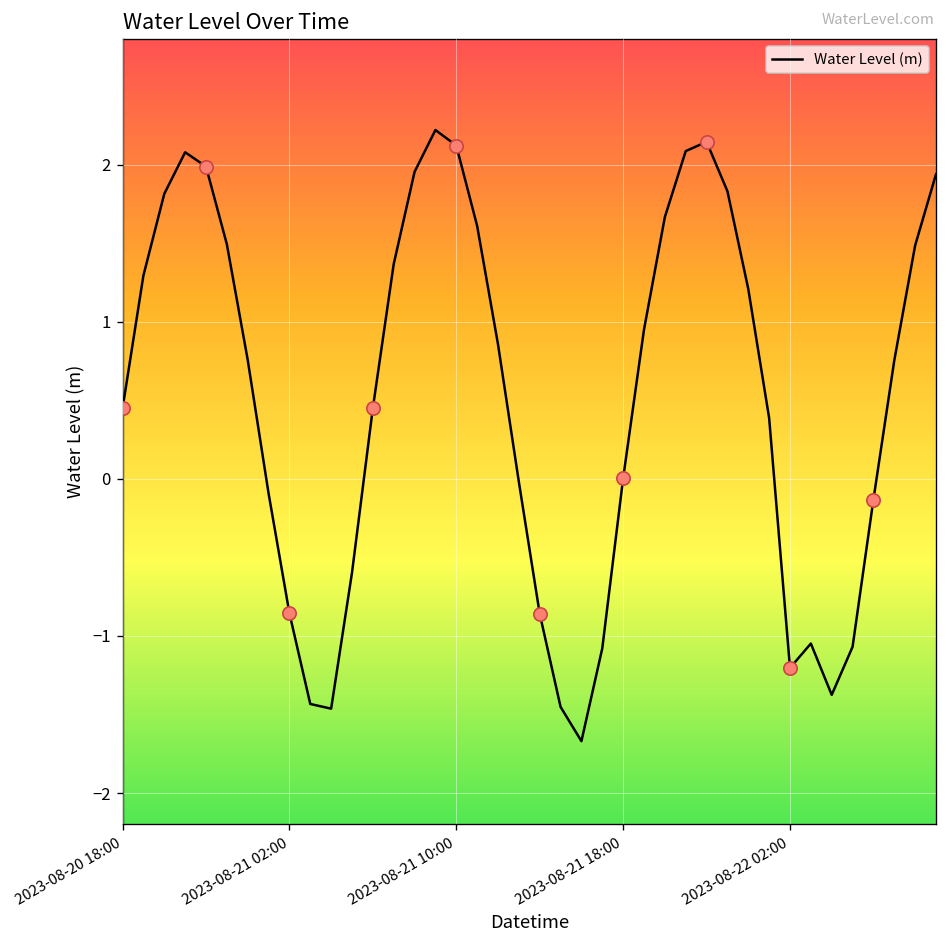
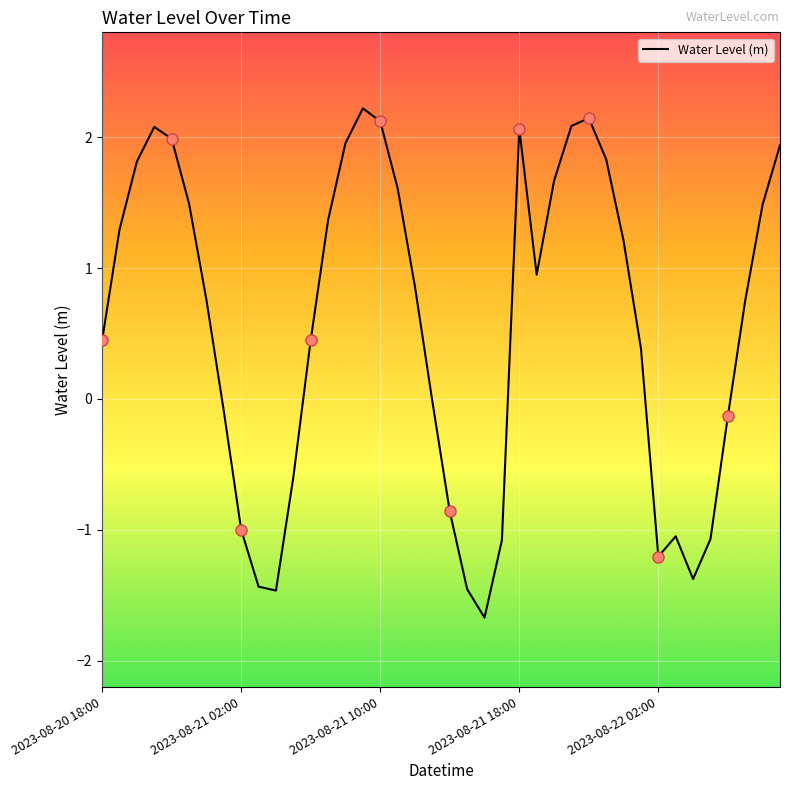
  {
    "Water Level (m)": {
-     "2023-08-21 02:00": -0.86,
-     "2023-08-21 18:00": 0.00
+     "2023-08-21 02:00": -1.00,
+     "2023-08-21 18:00": 2.06
    }
  }
